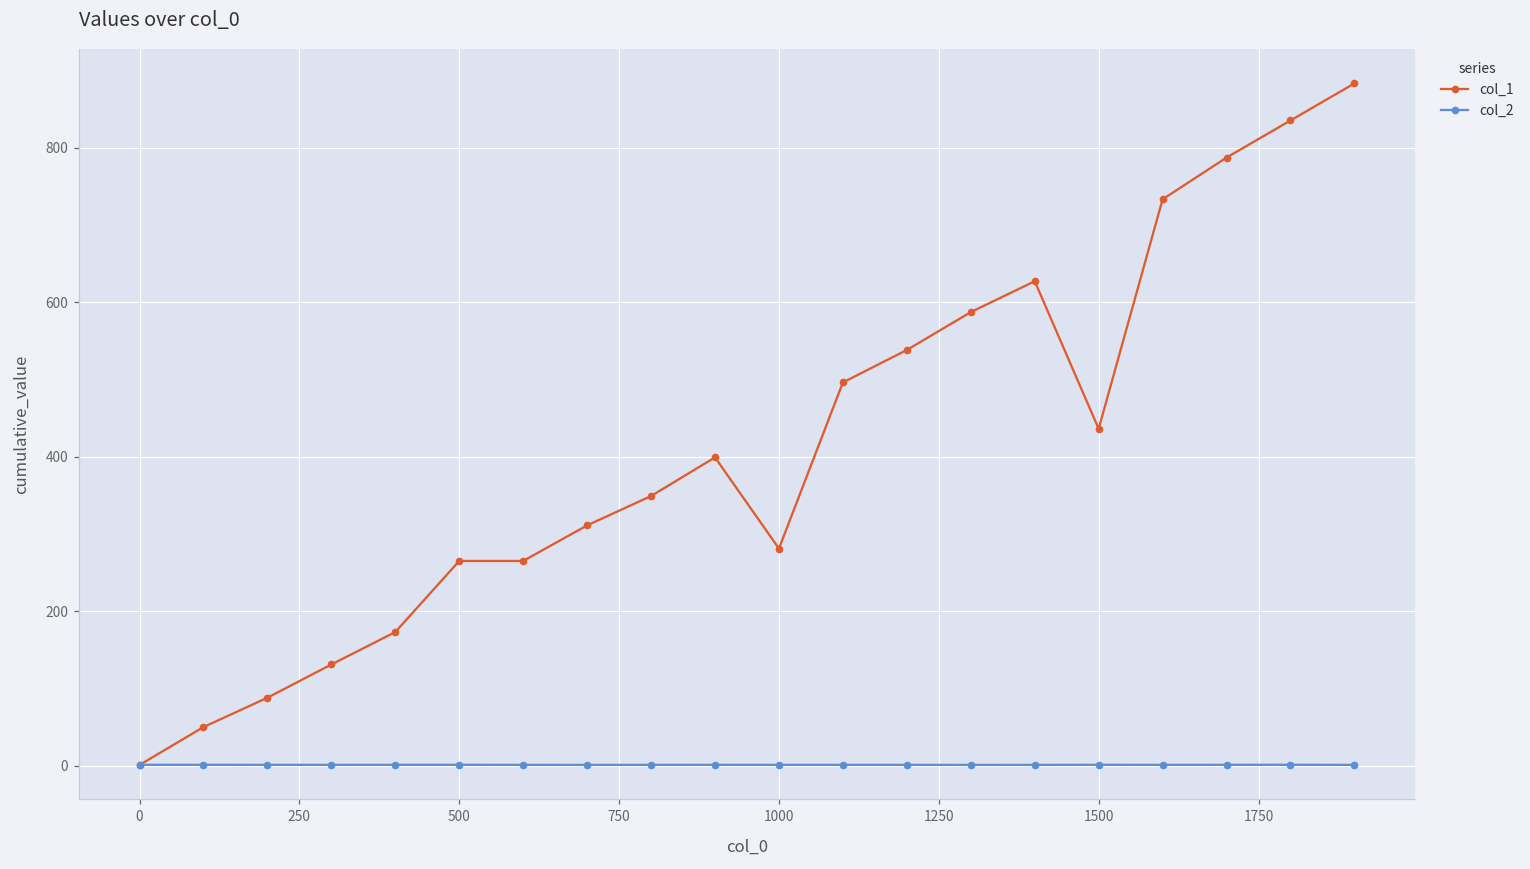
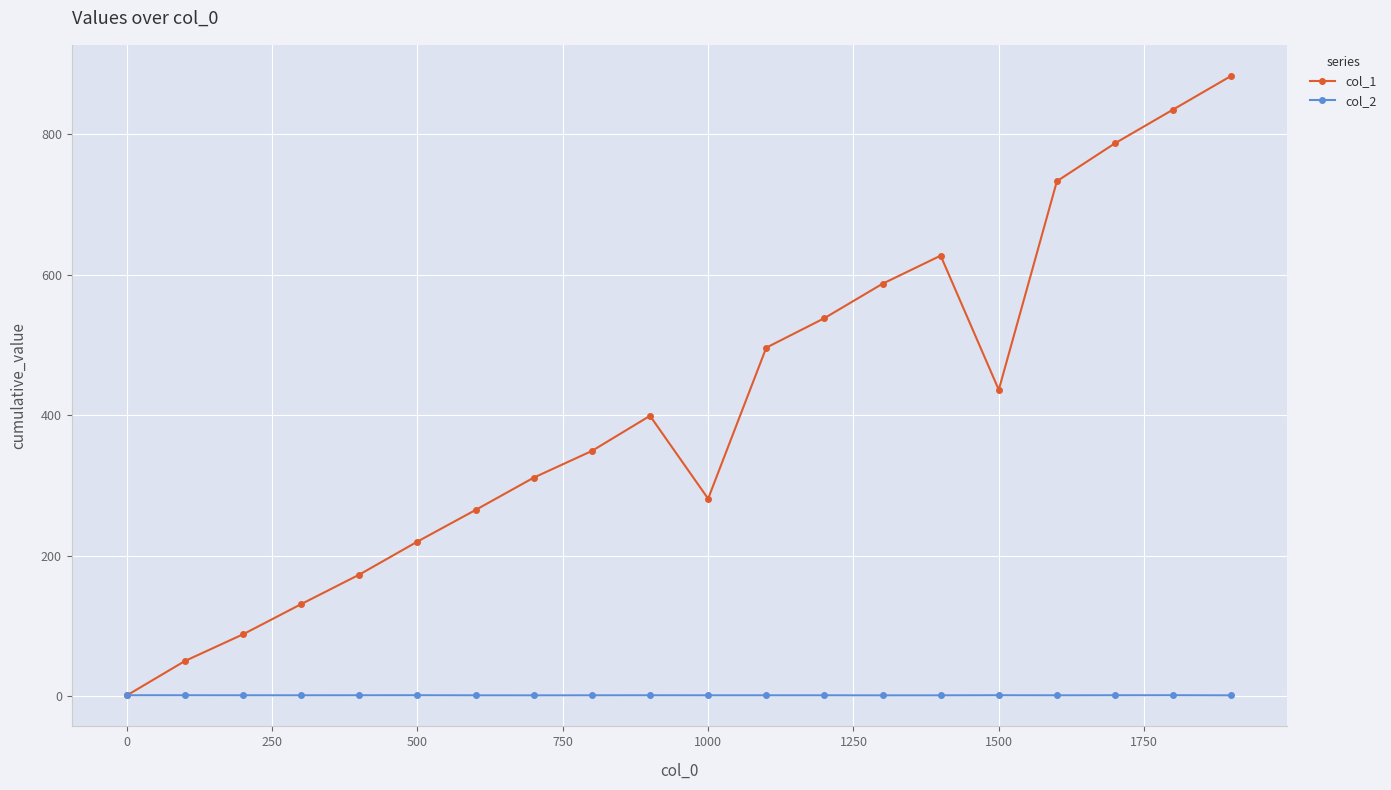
  {
    "col_1": {
-     "500": 270,
+     "500": 220,
      "1000": 280,
      "1500": 440
    },
    "col_2": {
      "500": 0,
      "1000": 0,
      "1500": 0
    }
  }
